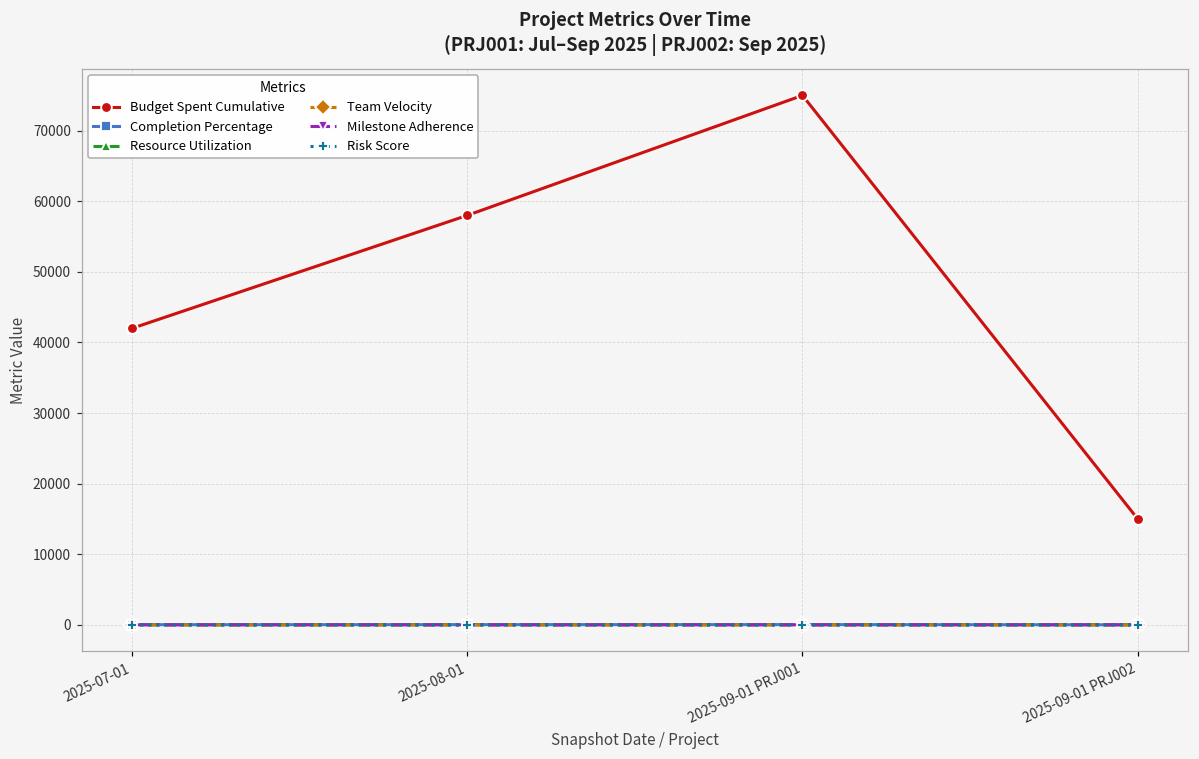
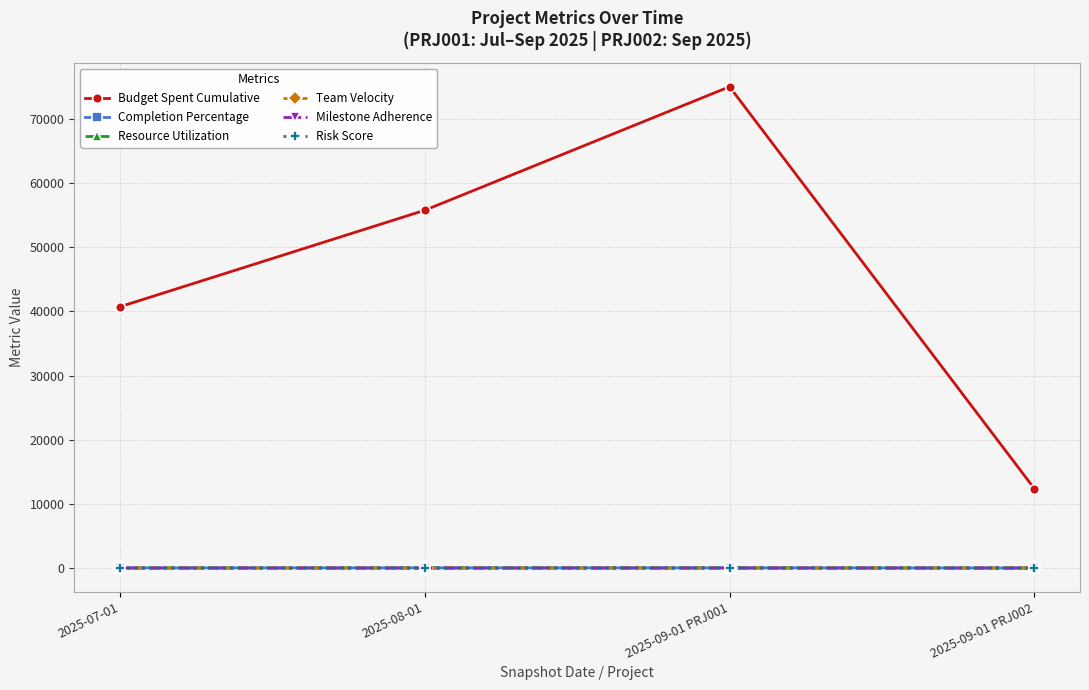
  {
    "Budget Spent Cumulative": {
-     "2025-07-01": 42000,
-     "2025-08-01": 58000,
+     "2025-07-01": 41000,
+     "2025-08-01": 56000,
      "2025-09-01 PRJ001": 75000,
-     "2025-09-01 PRJ002": 15000
+     "2025-09-01 PRJ002": 12000
    },
    "Risk Score": {
      "2025-07-01": 0,
      "2025-08-01": 0,
      "2025-09-01 PRJ001": 0,
      "2025-09-01 PRJ002": 0
    }
  }
